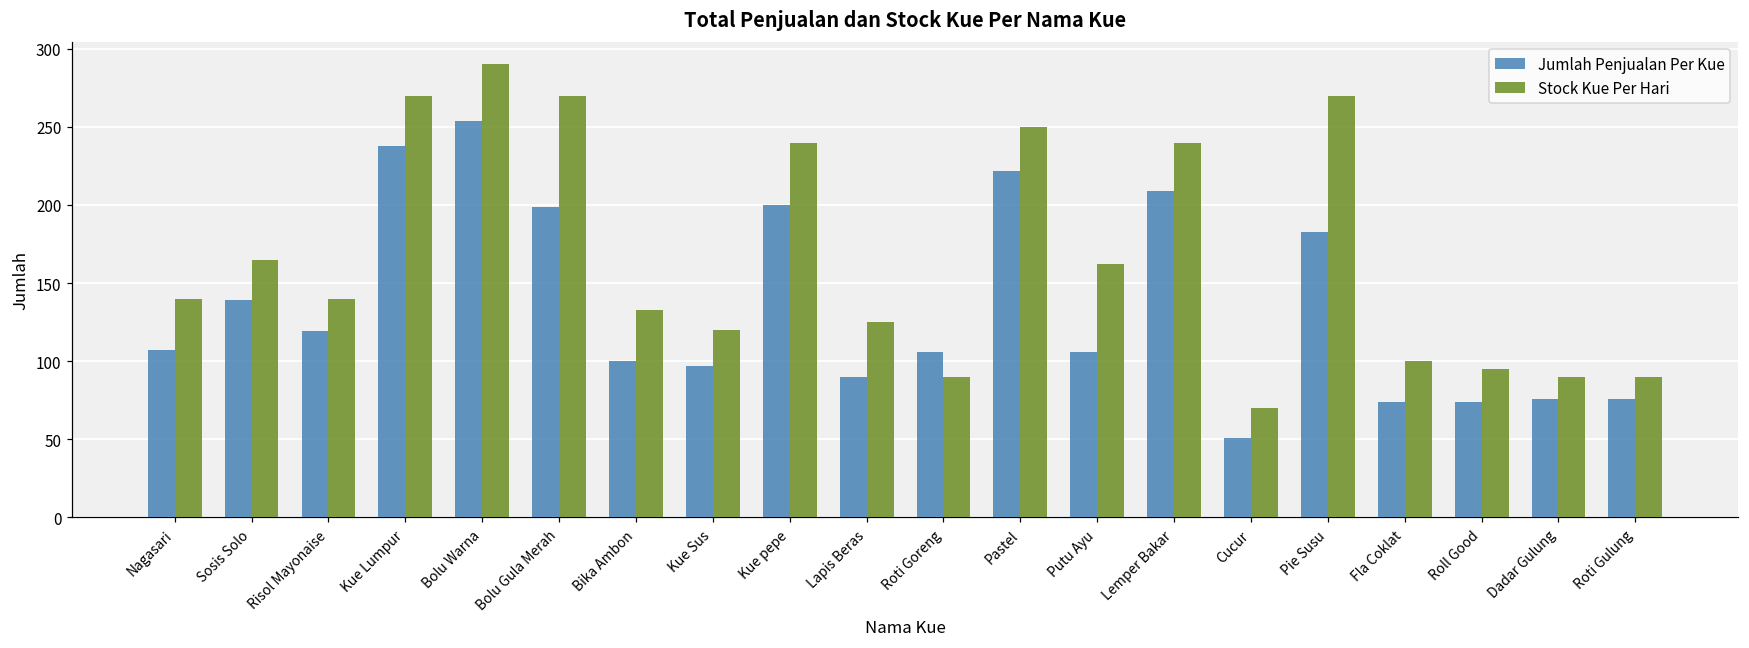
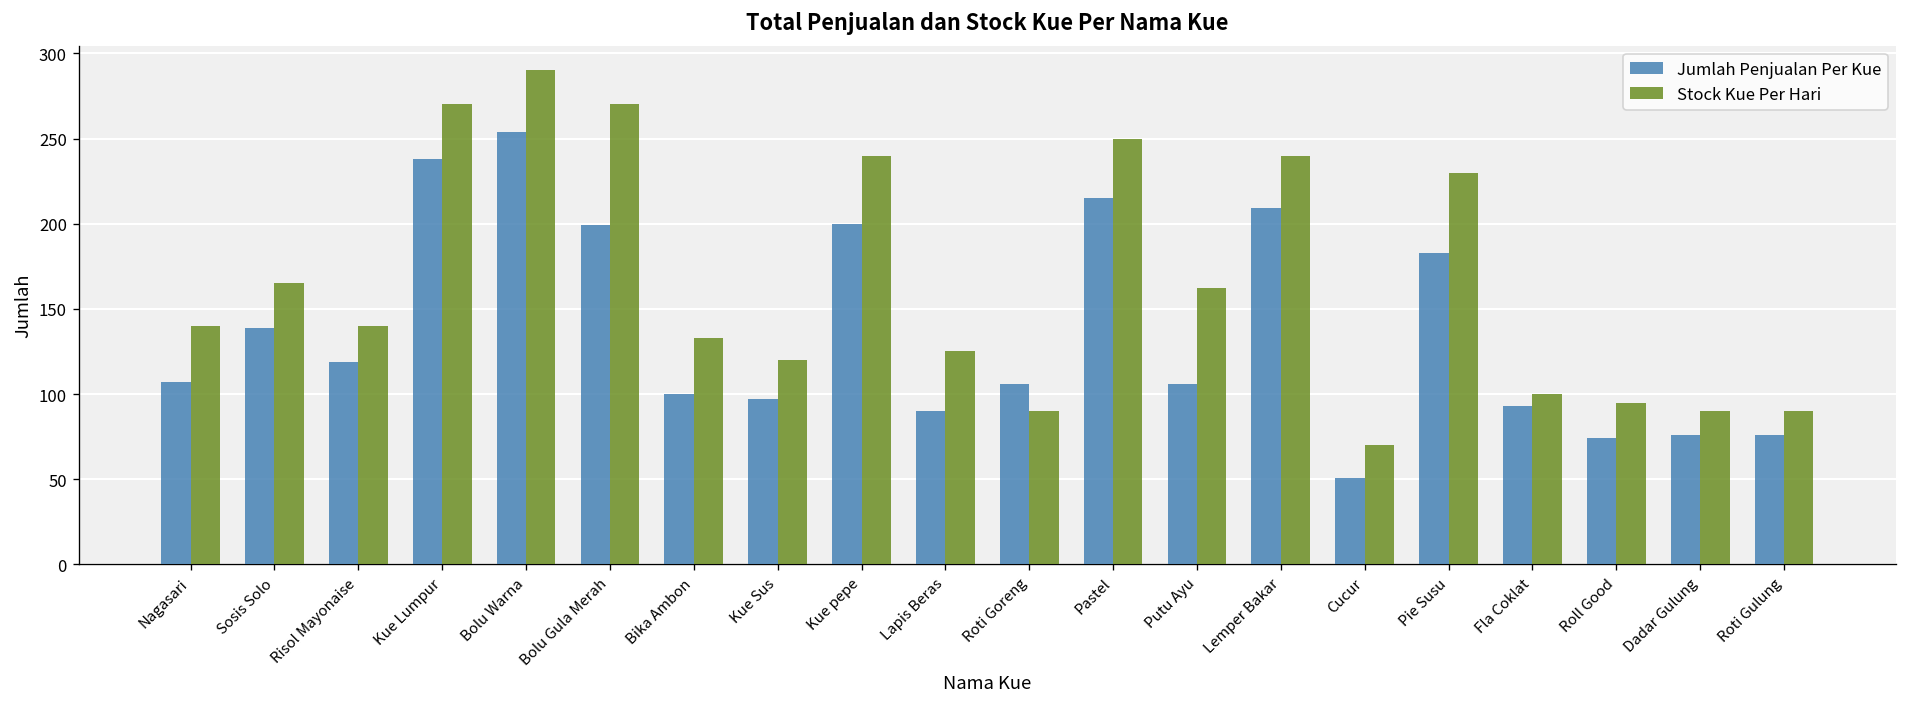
  {
    "Jumlah Penjualan Per Kue": {
      "Nagasari": 107,
      "Sosis Solo": 139,
      "Risol Mayonaise": 119,
      "Kue Lumpur": 238,
      "Bolu Warna": 254,
      "Bolu Gula Merah": 199,
      "Bika Ambon": 100,
      "Kue Sus": 97,
      "Kue pepe": 200,
      "Lapis Beras": 90,
      "Roti Goreng": 106,
-     "Pastel": 222,
+     "Pastel": 215,
      "Putu Ayu": 106,
      "Lemper Bakar": 209,
      "Cucur": 51,
      "Pie Susu": 183,
-     "Fla Coklat": 74,
+     "Fla Coklat": 93,
      "Roll Good": 74,
      "Dadar Gulung": 76,
      "Roti Gulung": 76
    },
    "Stock Kue Per Hari": {
      "Nagasari": 140,
      "Sosis Solo": 165,
      "Risol Mayonaise": 140,
      "Kue Lumpur": 270,
      "Bolu Warna": 290,
      "Bolu Gula Merah": 270,
      "Bika Ambon": 133,
      "Kue Sus": 120,
      "Kue pepe": 240,
      "Lapis Beras": 125,
      "Roti Goreng": 90,
      "Pastel": 250,
      "Putu Ayu": 162,
      "Lemper Bakar": 240,
      "Cucur": 70,
-     "Pie Susu": 270,
+     "Pie Susu": 230,
      "Fla Coklat": 100,
      "Roll Good": 95,
      "Dadar Gulung": 90,
      "Roti Gulung": 90
    }
  }
